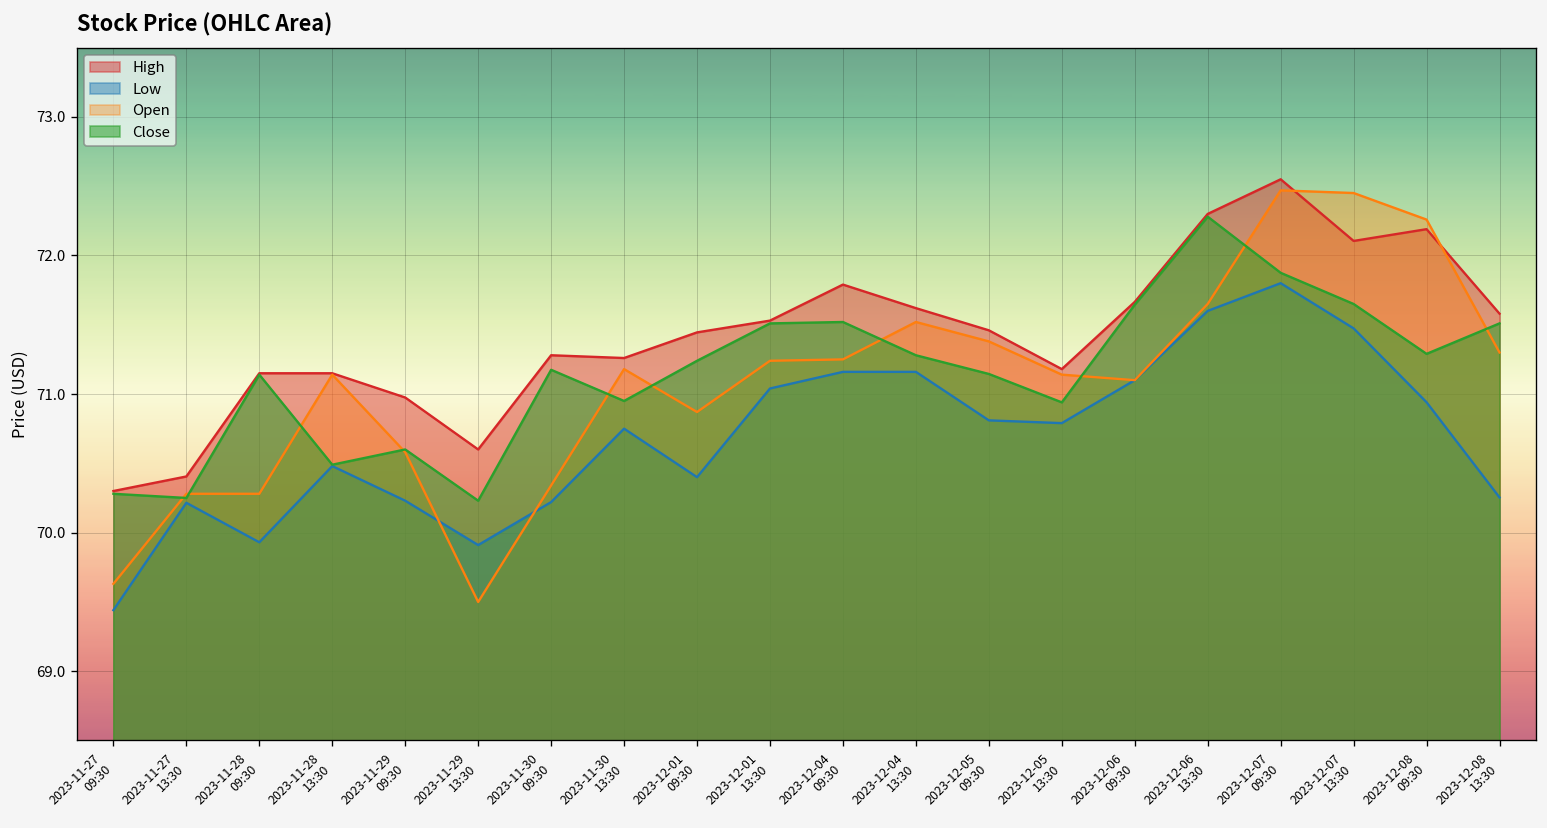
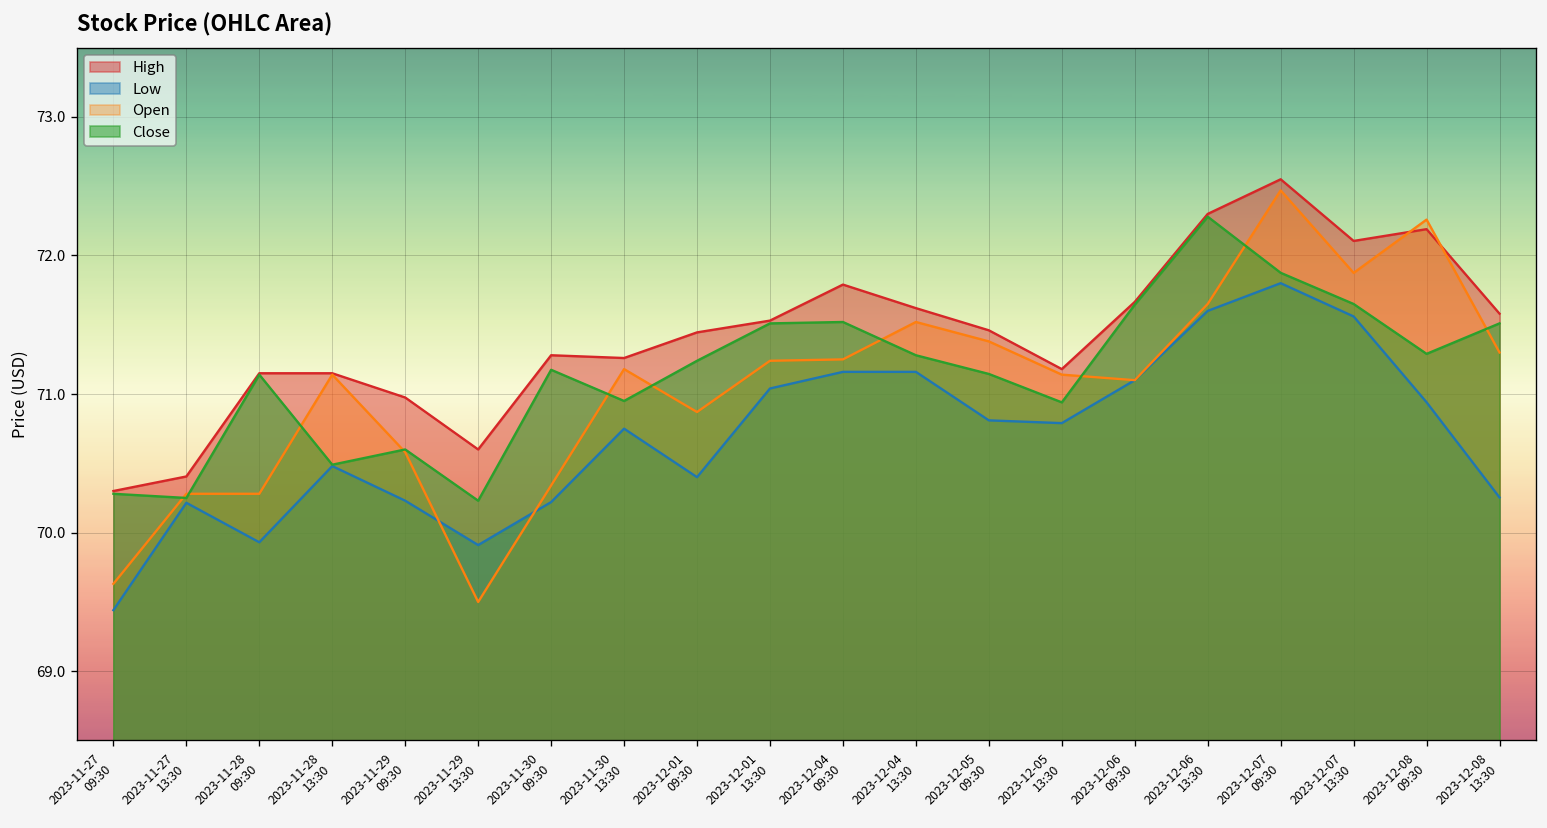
  {
    "High": {
      "2023-11-27 13:30": 70.40,
      "2023-11-29 09:30": 70.97,
      "2023-11-29 13:30": 70.60,
      "2023-11-30 09:30": 71.28,
      "2023-11-30 13:30": 71.26,
      "2023-12-01 09:30": 71.44,
      "2023-12-04 09:30": 71.79,
      "2023-12-04 13:30": 71.62,
      "2023-12-05 09:30": 71.46,
      "2023-12-05 13:30": 71.18,
      "2023-12-07 09:30": 72.55,
      "2023-12-07 13:30": 72.11,
      "2023-12-08 09:30": 72.19,
      "2023-12-08 13:30": 71.58
    },
    "Low": {
      "2023-11-27 09:30": 69.44,
      "2023-11-27 13:30": 70.21,
      "2023-11-28 09:30": 69.93,
      "2023-11-29 09:30": 70.23,
      "2023-11-29 13:30": 69.91,
      "2023-11-30 09:30": 70.22,
      "2023-11-30 13:30": 70.75,
      "2023-12-01 09:30": 70.40,
      "2023-12-01 13:30": 71.04,
      "2023-12-04 09:30": 71.16,
      "2023-12-04 13:30": 71.16,
      "2023-12-05 09:30": 70.81,
      "2023-12-05 13:30": 70.79,
      "2023-12-06 13:30": 71.60,
      "2023-12-07 09:30": 71.80,
-     "2023-12-07 13:30": 71.47,
+     "2023-12-07 13:30": 71.56,
      "2023-12-08 09:30": 70.94,
      "2023-12-08 13:30": 70.25
    },
    "Open": {
      "2023-11-27 09:30": 69.63,
      "2023-11-27 13:30": 70.28,
      "2023-11-28 09:30": 70.28,
      "2023-11-29 13:30": 69.50,
      "2023-11-30 09:30": 70.34,
      "2023-11-30 13:30": 71.18,
      "2023-12-01 09:30": 70.87,
      "2023-12-01 13:30": 71.24,
      "2023-12-04 09:30": 71.25,
      "2023-12-04 13:30": 71.52,
      "2023-12-05 09:30": 71.38,
      "2023-12-05 13:30": 71.14,
      "2023-12-06 13:30": 71.65,
      "2023-12-07 09:30": 72.47,
-     "2023-12-07 13:30": 72.45,
+     "2023-12-07 13:30": 71.87,
      "2023-12-08 09:30": 72.26,
      "2023-12-08 13:30": 71.30
    },
    "Close": {
      "2023-11-27 13:30": 70.25,
      "2023-11-29 13:30": 70.23,
      "2023-11-30 09:30": 71.18,
      "2023-11-30 13:30": 70.95,
      "2023-12-01 09:30": 71.24,
      "2023-12-04 09:30": 71.52,
      "2023-12-04 13:30": 71.28,
      "2023-12-05 09:30": 71.14,
      "2023-12-05 13:30": 70.94,
      "2023-12-07 09:30": 71.88,
      "2023-12-07 13:30": 71.65,
      "2023-12-08 09:30": 71.29,
      "2023-12-08 13:30": 71.51
    }
  }
